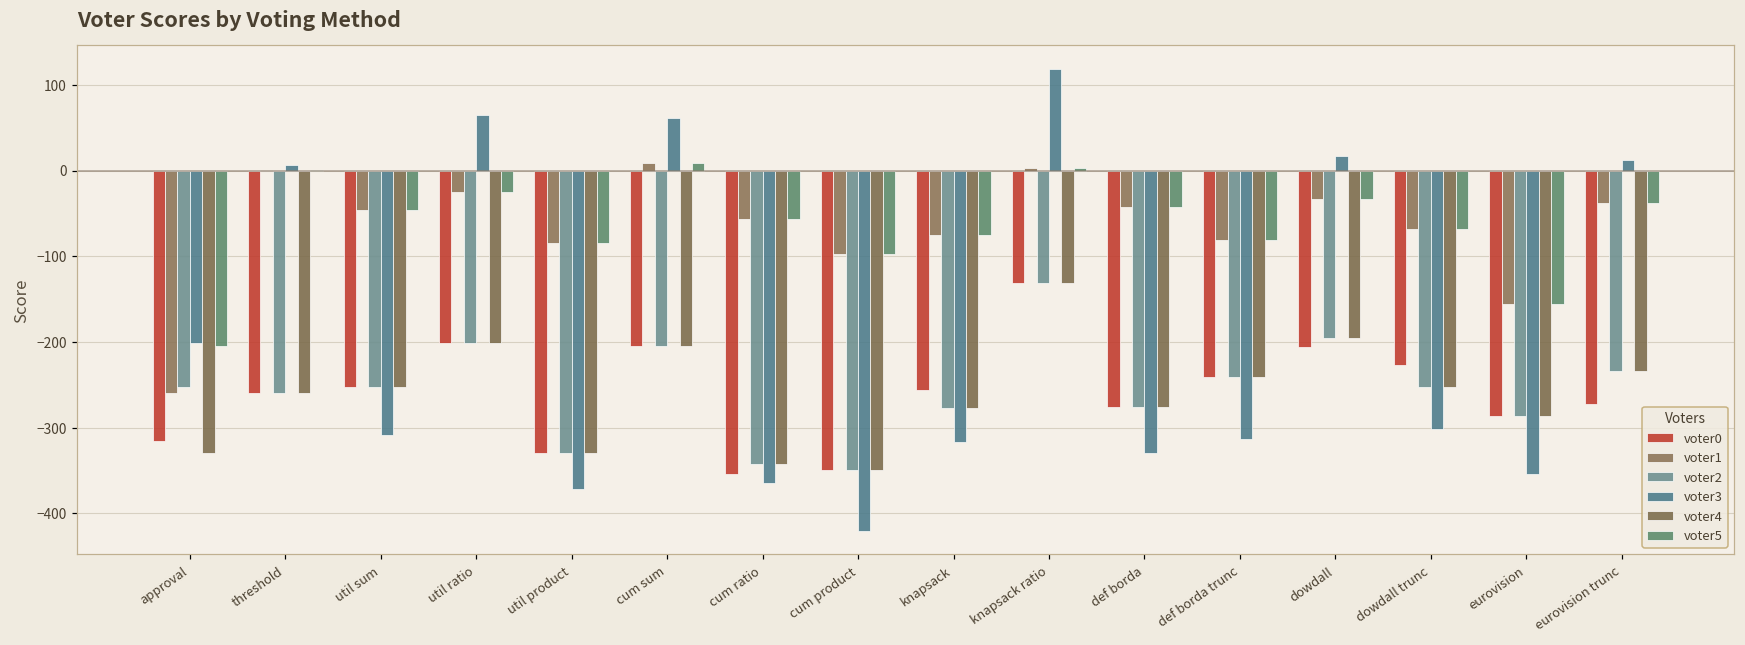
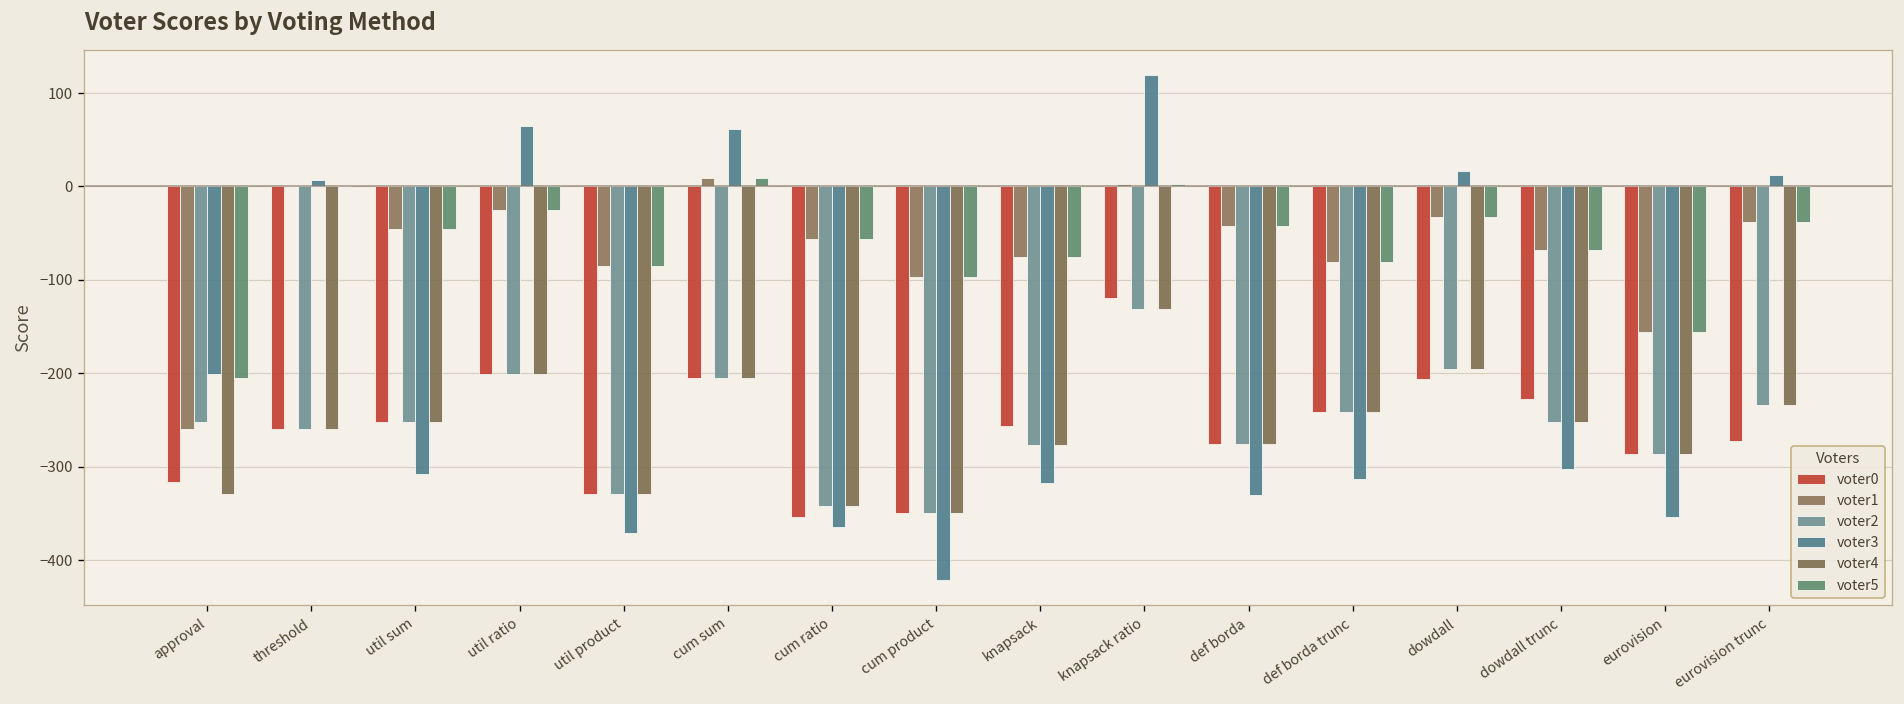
  {
    "voter0": {
      "approval": -320,
      "threshold": -260,
      "util sum": -250,
      "util ratio": -200,
      "util product": -330,
      "cum sum": -210,
      "cum ratio": -350,
      "cum product": -350,
      "knapsack": -260,
-     "knapsack ratio": -130,
+     "knapsack ratio": -120,
      "def borda": -280,
      "def borda trunc": -240,
      "dowdall": -210,
      "dowdall trunc": -230,
      "eurovision": -290,
      "eurovision trunc": -270
    }
  }
